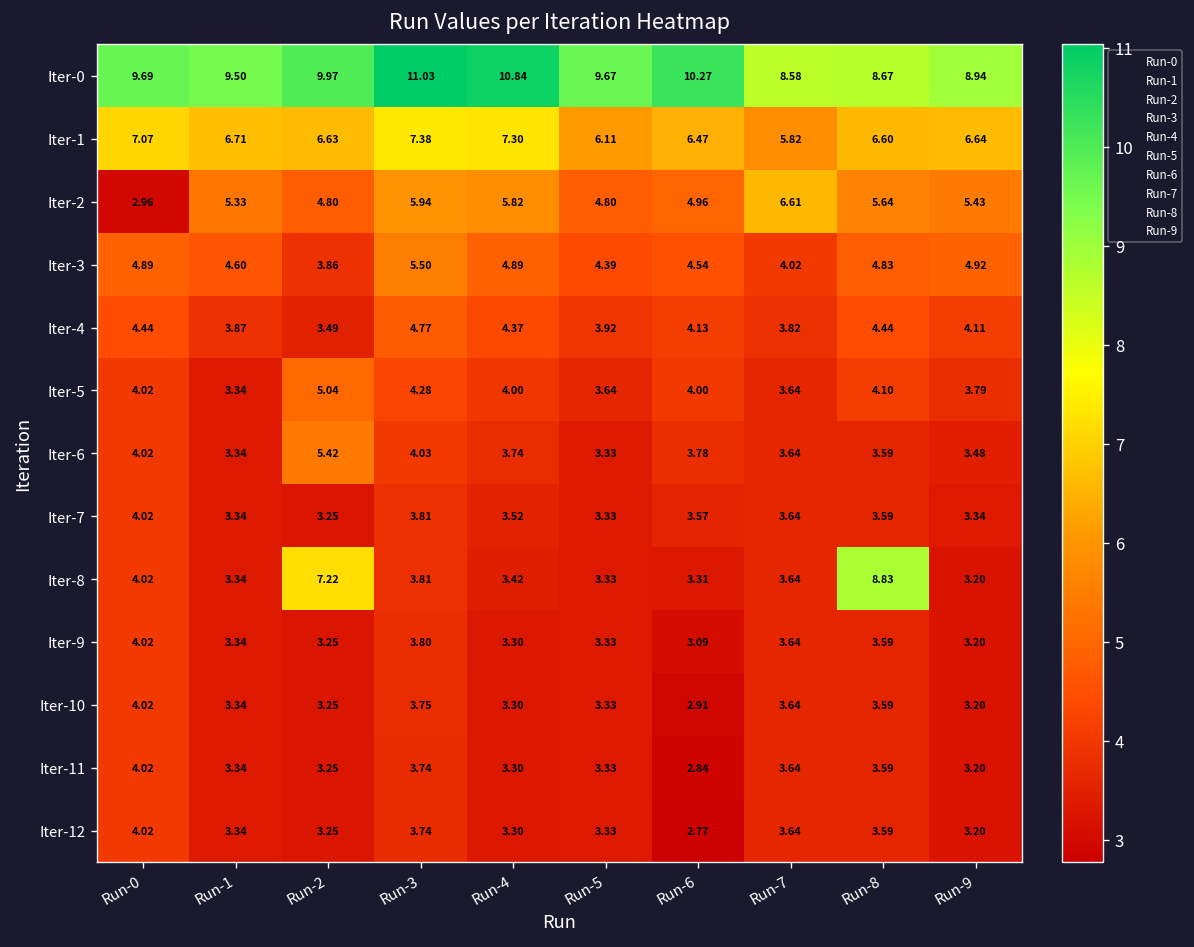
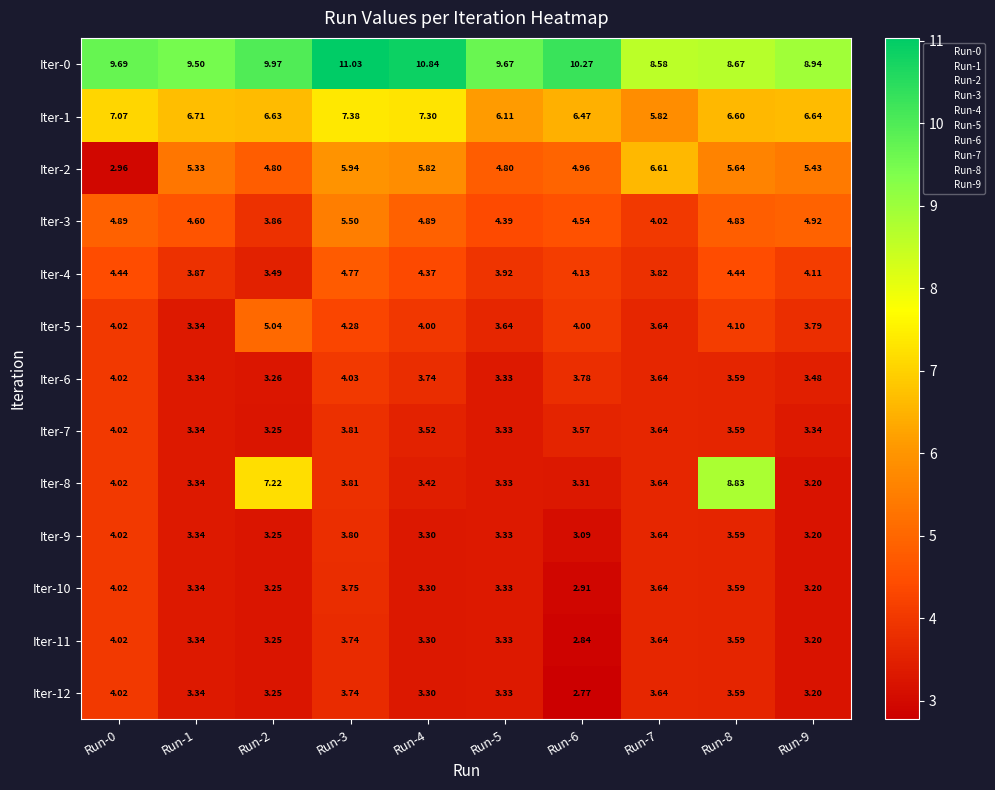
  {
    "Iter-0": {
      "Run-0": 9.69,
      "Run-1": 9.50,
      "Run-2": 9.97,
      "Run-3": 11.03,
      "Run-4": 10.84,
      "Run-5": 9.67,
      "Run-6": 10.27,
      "Run-7": 8.58,
      "Run-8": 8.67,
      "Run-9": 8.94
    },
    "Iter-1": {
      "Run-0": 7.07,
      "Run-1": 6.71,
      "Run-2": 6.63,
      "Run-3": 7.38,
      "Run-4": 7.30,
      "Run-5": 6.11,
      "Run-6": 6.47,
      "Run-7": 5.82,
      "Run-8": 6.60,
      "Run-9": 6.64
    },
    "Iter-2": {
      "Run-0": 2.96,
      "Run-1": 5.33,
      "Run-2": 4.80,
      "Run-3": 5.94,
      "Run-4": 5.82,
      "Run-5": 4.80,
      "Run-6": 4.96,
      "Run-7": 6.61,
      "Run-8": 5.64,
      "Run-9": 5.43
    },
    "Iter-3": {
      "Run-0": 4.89,
      "Run-1": 4.60,
      "Run-2": 3.86,
      "Run-3": 5.50,
      "Run-4": 4.89,
      "Run-5": 4.39,
      "Run-6": 4.54,
      "Run-7": 4.02,
      "Run-8": 4.83,
      "Run-9": 4.92
    },
    "Iter-4": {
      "Run-0": 4.44,
      "Run-1": 3.87,
      "Run-2": 3.49,
      "Run-3": 4.77,
      "Run-4": 4.37,
      "Run-5": 3.92,
      "Run-6": 4.13,
      "Run-7": 3.82,
      "Run-8": 4.44,
      "Run-9": 4.11
    },
    "Iter-5": {
      "Run-0": 4.02,
      "Run-1": 3.34,
      "Run-2": 5.04,
      "Run-3": 4.28,
      "Run-4": 4.00,
      "Run-5": 3.64,
      "Run-6": 4.00,
      "Run-7": 3.64,
      "Run-8": 4.10,
      "Run-9": 3.79
    },
    "Iter-6": {
      "Run-0": 4.02,
      "Run-1": 3.34,
-     "Run-2": 5.42,
+     "Run-2": 3.26,
      "Run-3": 4.03,
      "Run-4": 3.74,
      "Run-5": 3.33,
      "Run-6": 3.78,
      "Run-7": 3.64,
      "Run-8": 3.59,
      "Run-9": 3.48
    },
    "Iter-7": {
      "Run-0": 4.02,
      "Run-1": 3.34,
      "Run-2": 3.25,
      "Run-3": 3.81,
      "Run-4": 3.52,
      "Run-5": 3.33,
      "Run-6": 3.57,
      "Run-7": 3.64,
      "Run-8": 3.59,
      "Run-9": 3.34
    },
    "Iter-8": {
      "Run-0": 4.02,
      "Run-1": 3.34,
      "Run-2": 7.22,
      "Run-3": 3.81,
      "Run-4": 3.42,
      "Run-5": 3.33,
      "Run-6": 3.31,
      "Run-7": 3.64,
      "Run-8": 8.83,
      "Run-9": 3.20
    },
    "Iter-9": {
      "Run-0": 4.02,
      "Run-1": 3.34,
      "Run-2": 3.25,
      "Run-3": 3.80,
      "Run-4": 3.30,
      "Run-5": 3.33,
      "Run-6": 3.09,
      "Run-7": 3.64,
      "Run-8": 3.59,
      "Run-9": 3.20
    },
    "Iter-10": {
      "Run-0": 4.02,
      "Run-1": 3.34,
      "Run-2": 3.25,
      "Run-3": 3.75,
      "Run-4": 3.30,
      "Run-5": 3.33,
      "Run-6": 2.91,
      "Run-7": 3.64,
      "Run-8": 3.59,
      "Run-9": 3.20
    },
    "Iter-11": {
      "Run-0": 4.02,
      "Run-1": 3.34,
      "Run-2": 3.25,
      "Run-3": 3.74,
      "Run-4": 3.30,
      "Run-5": 3.33,
      "Run-6": 2.84,
      "Run-7": 3.64,
      "Run-8": 3.59,
      "Run-9": 3.20
    },
    "Iter-12": {
      "Run-0": 4.02,
      "Run-1": 3.34,
      "Run-2": 3.25,
      "Run-3": 3.74,
      "Run-4": 3.30,
      "Run-5": 3.33,
      "Run-6": 2.77,
      "Run-7": 3.64,
      "Run-8": 3.59,
      "Run-9": 3.20
    }
  }
